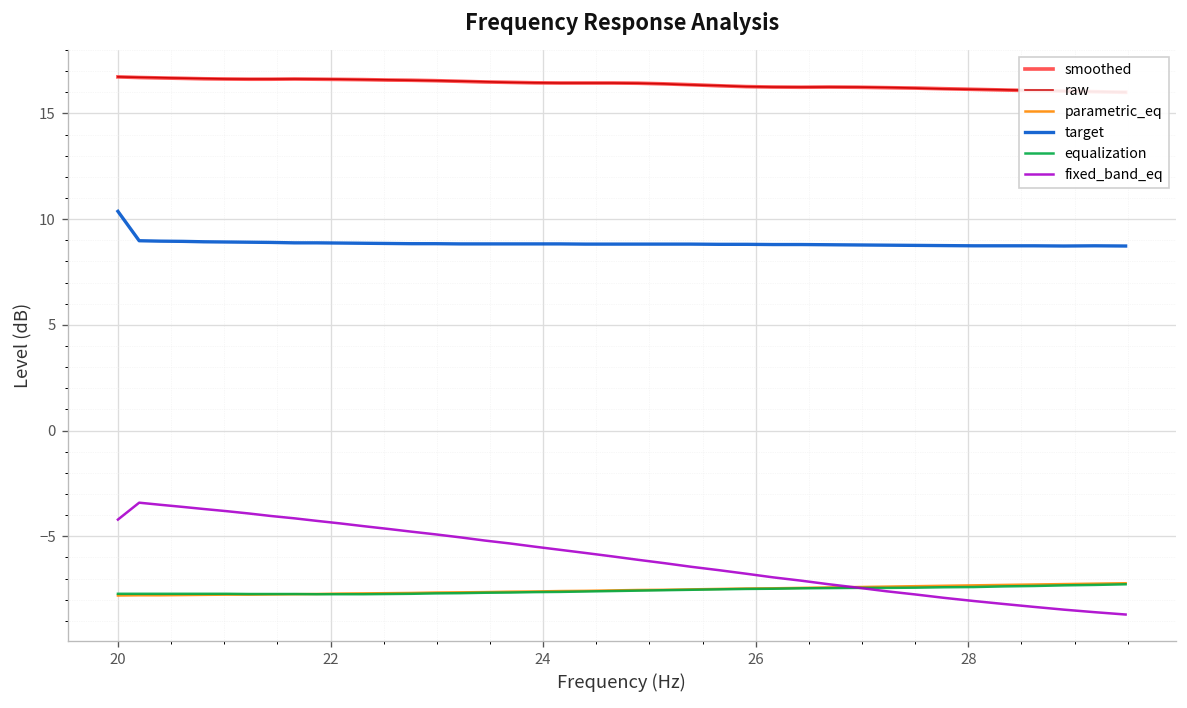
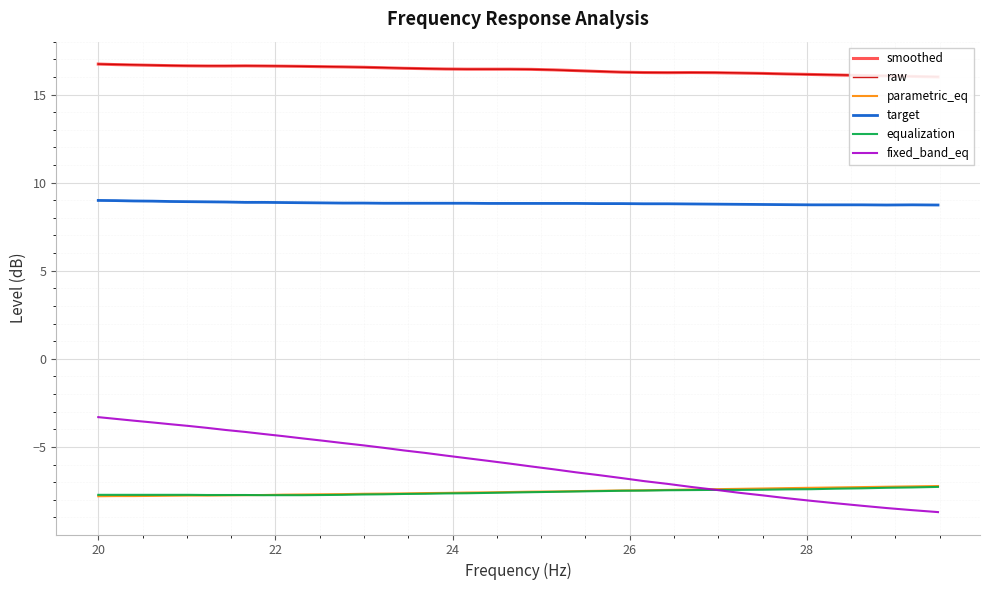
  {
    "target": {
-     "20": 10.4
+     "20": 9.0
    },
    "fixed_band_eq": {
-     "20": -4.2
+     "20": -3.3
    }
  }
